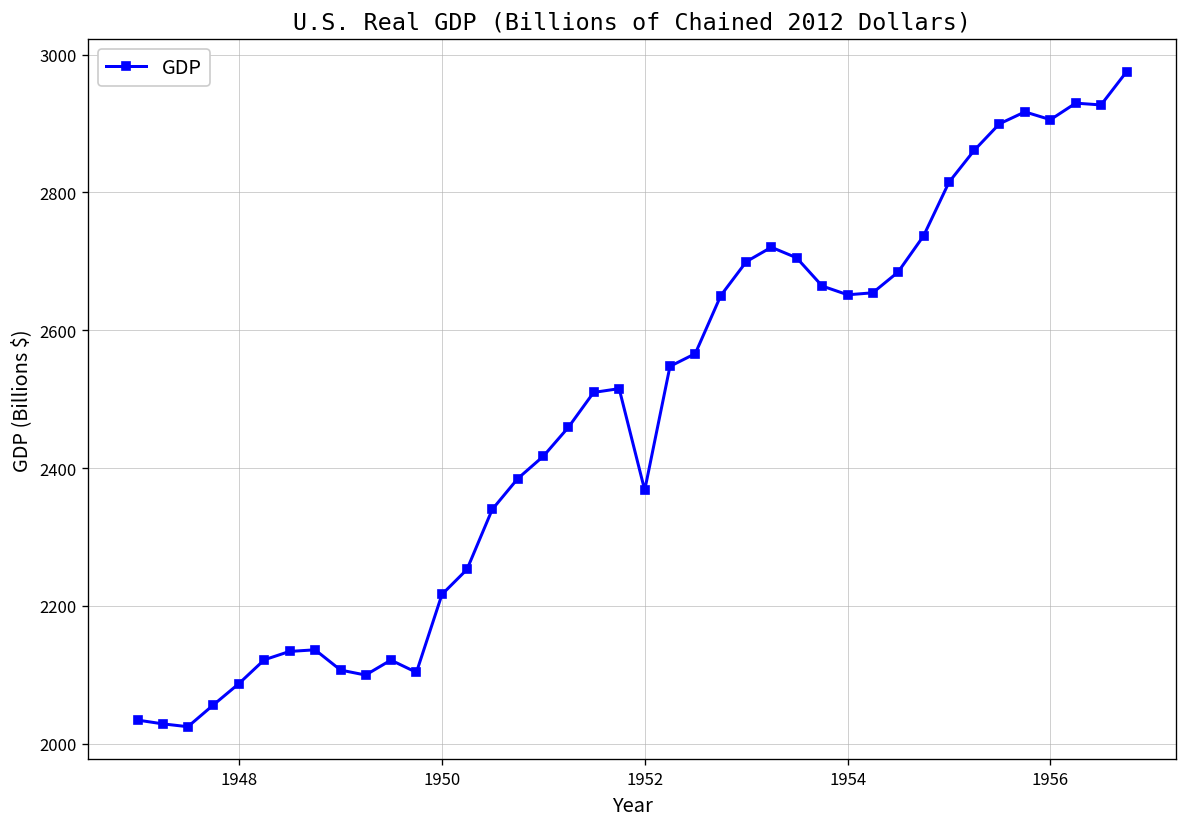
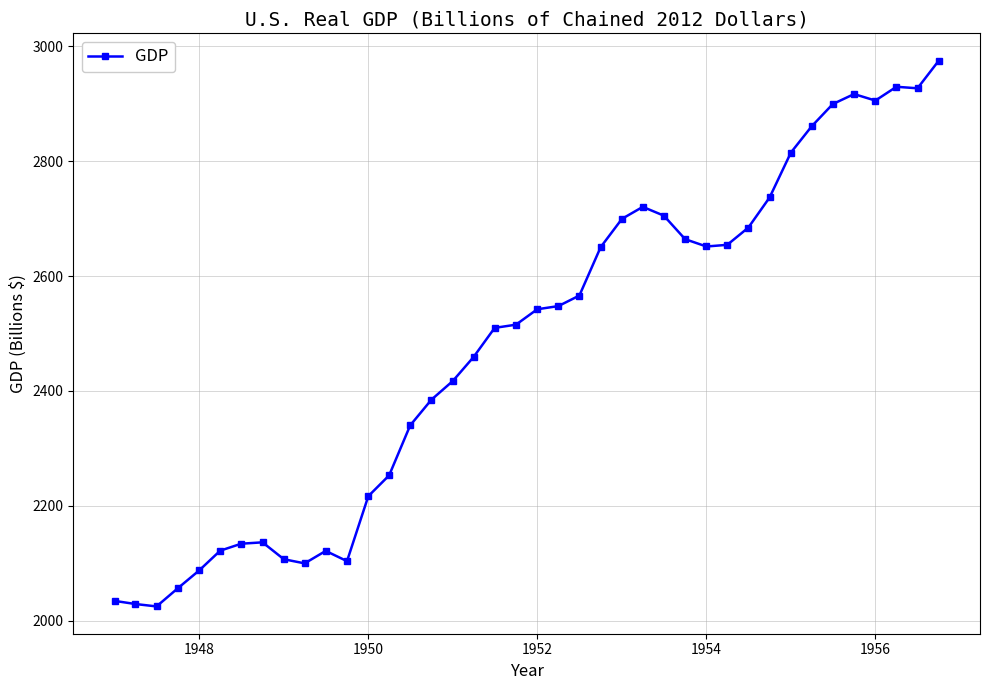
  {
    "1948": 2090,
    "1950": 2220,
-   "1952": 2370,
+   "1952": 2540,
    "1954": 2650,
    "1956": 2910
  }
